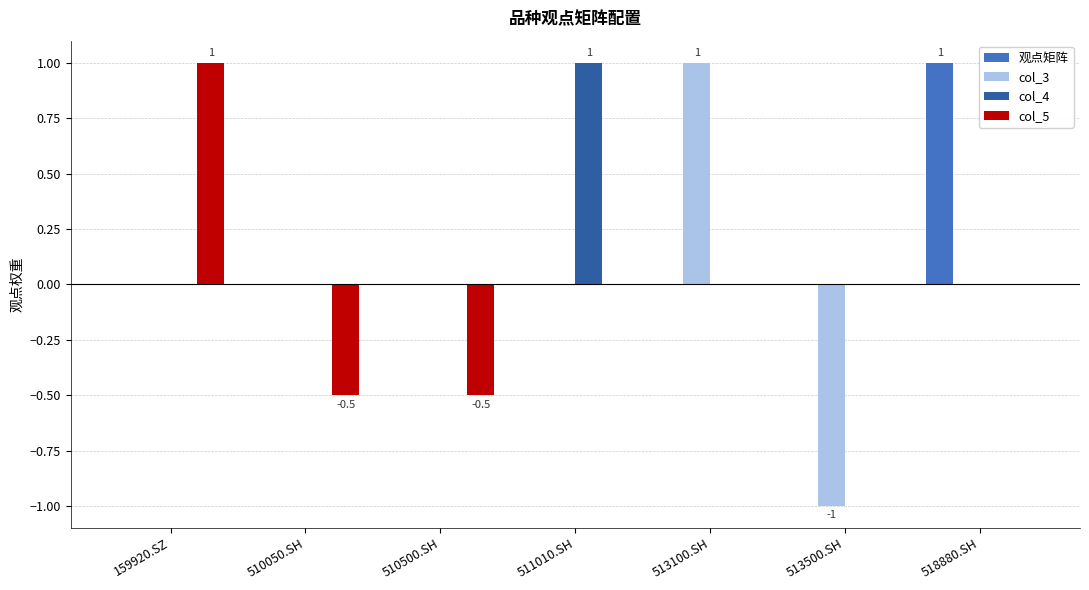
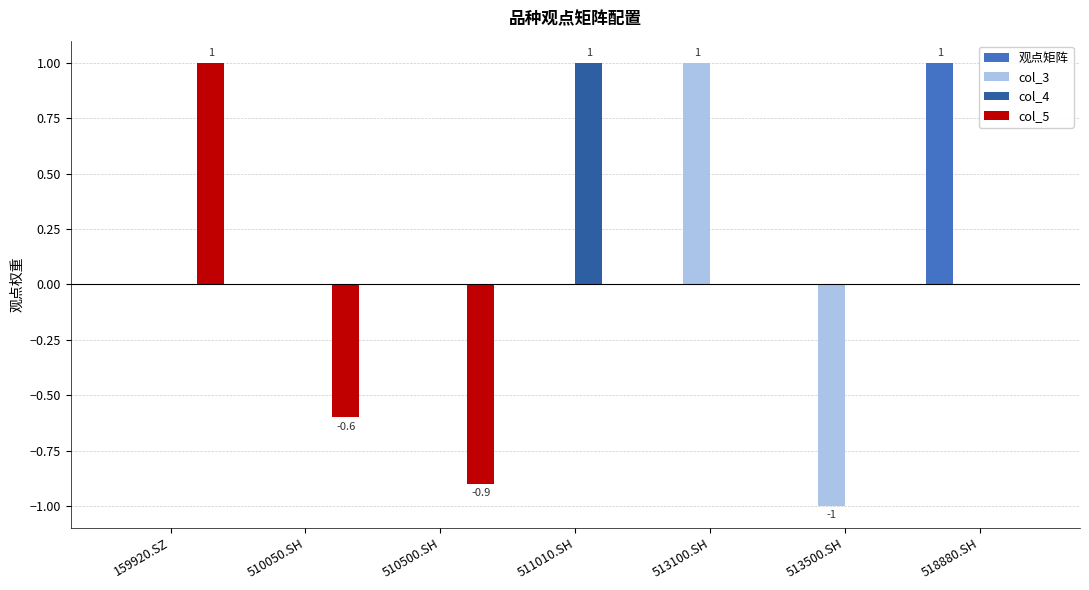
  {
    "col_3": {
      "513100.SH": 1,
      "513500.SH": -1
    },
    "col_5": {
      "159920.SZ": 1,
-     "510050.SH": -0.5,
-     "510500.SH": -0.5
+     "510050.SH": -0.6,
+     "510500.SH": -0.9
    }
  }
